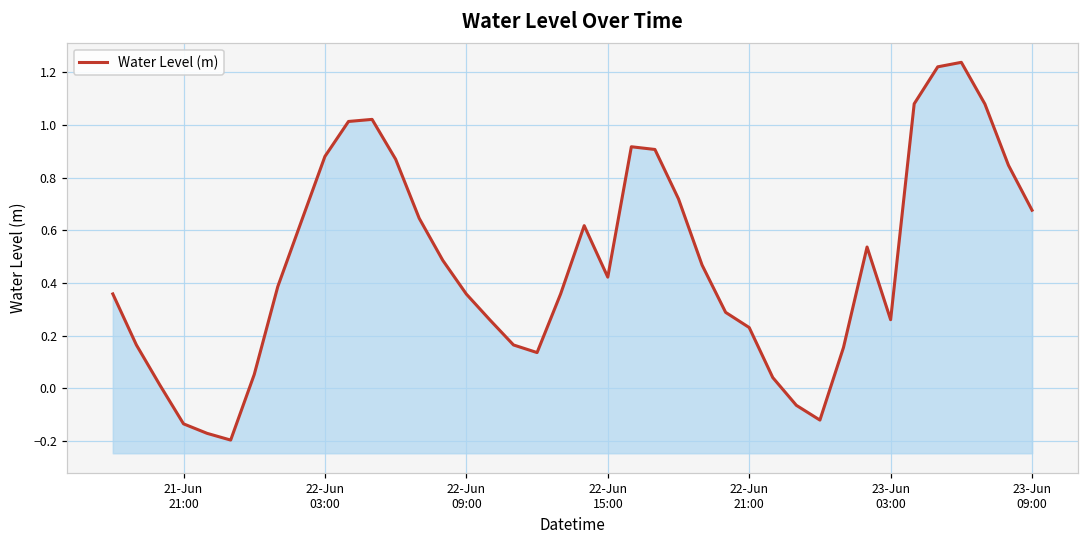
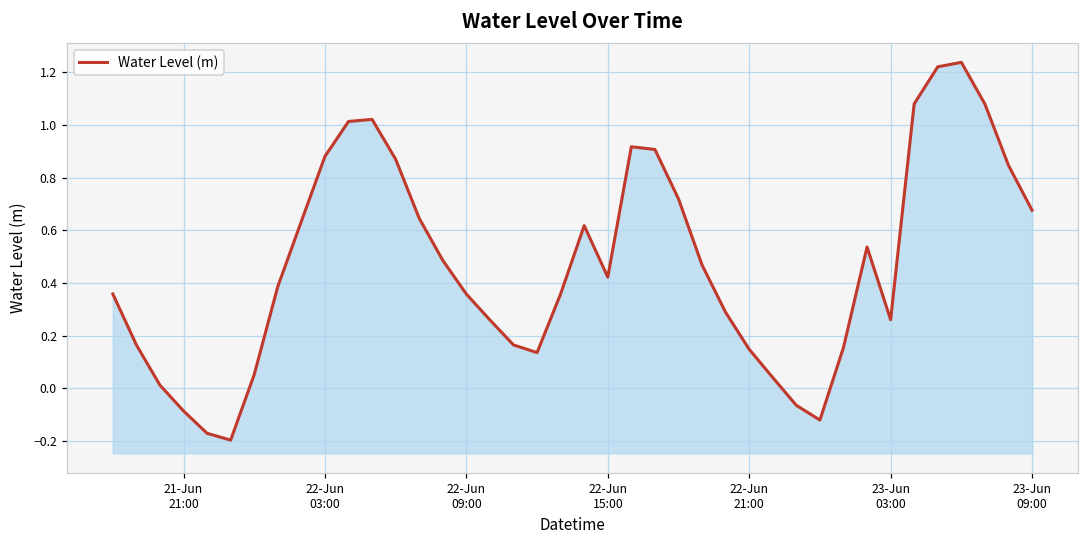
  {
-   "21-Jun 21:00": -0.13,
+   "21-Jun 21:00": -0.09,
    "22-Jun 03:00": 0.88,
    "22-Jun 09:00": 0.36,
    "22-Jun 15:00": 0.42,
-   "22-Jun 21:00": 0.23,
+   "22-Jun 21:00": 0.15,
    "23-Jun 03:00": 0.26,
    "23-Jun 09:00": 0.68
  }
